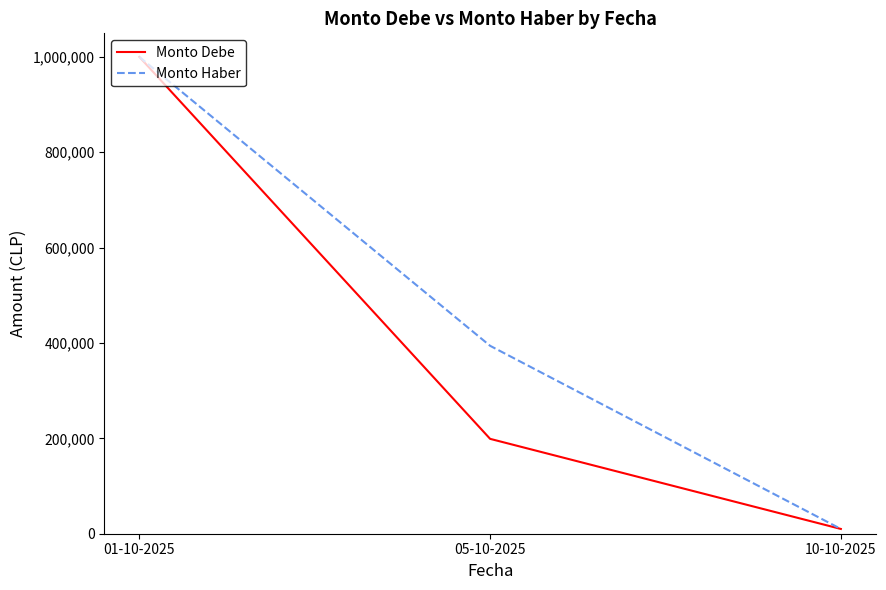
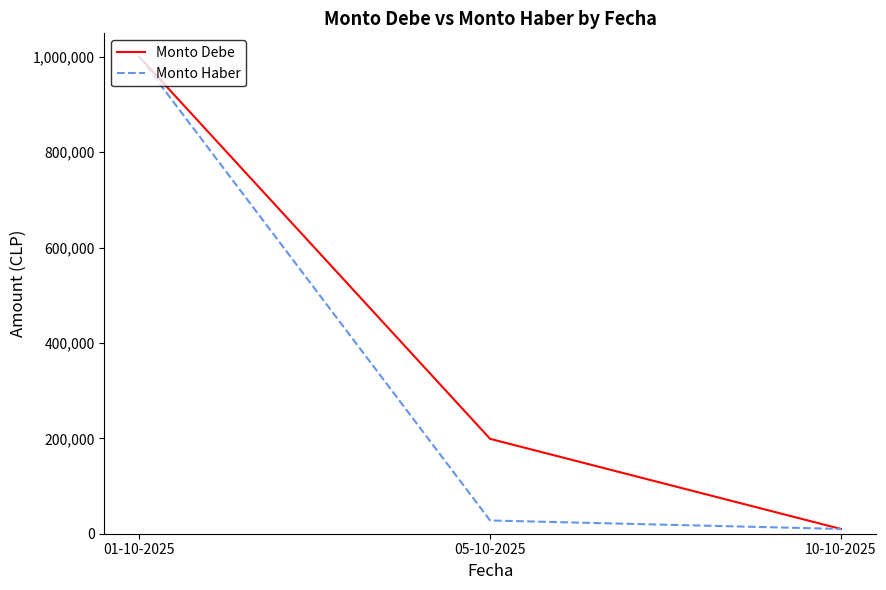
  {
    "Monto Debe": {
      "05-10-2025": "200,000"
    },
    "Monto Haber": {
-     "05-10-2025": "390,000"
+     "05-10-2025": "30,000"
    }
  }
